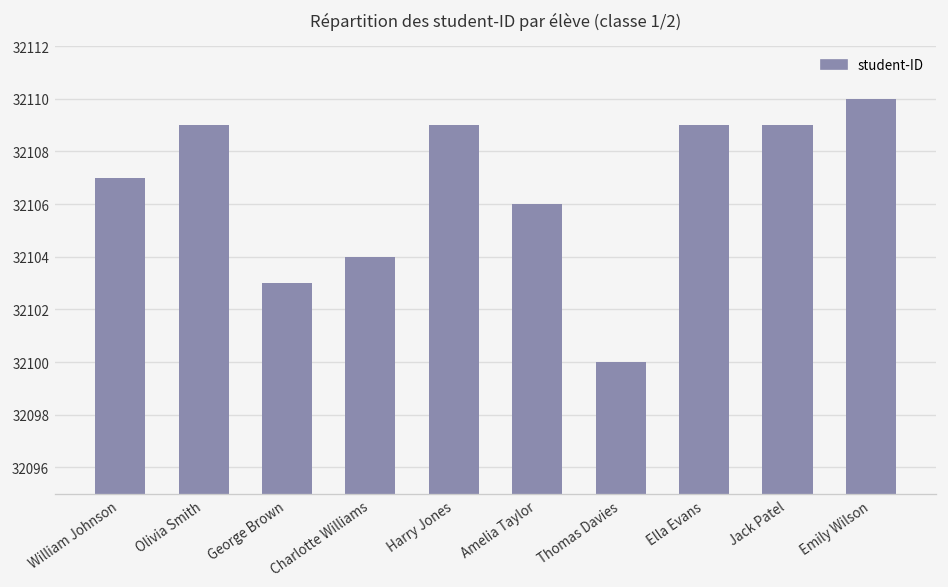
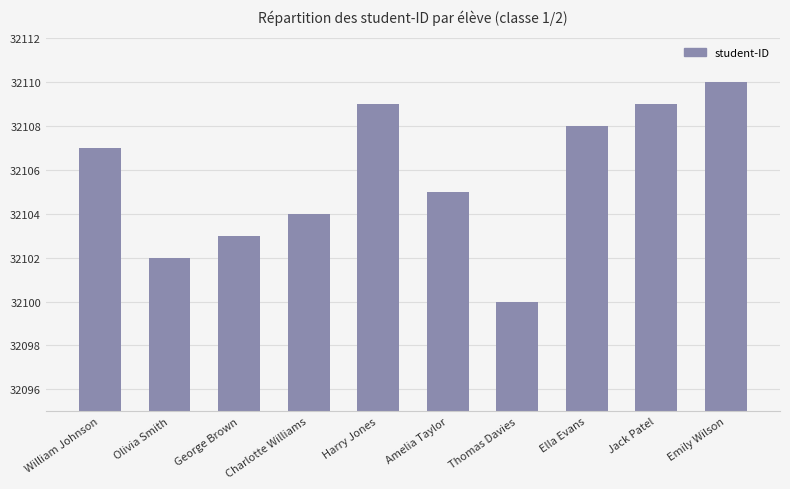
  {
    "William Johnson": 32107,
-   "Olivia Smith": 32109,
+   "Olivia Smith": 32102,
    "George Brown": 32103,
    "Charlotte Williams": 32104,
    "Harry Jones": 32109,
-   "Amelia Taylor": 32106,
+   "Amelia Taylor": 32105,
    "Thomas Davies": 32100,
-   "Ella Evans": 32109,
+   "Ella Evans": 32108,
    "Jack Patel": 32109,
    "Emily Wilson": 32110
  }
